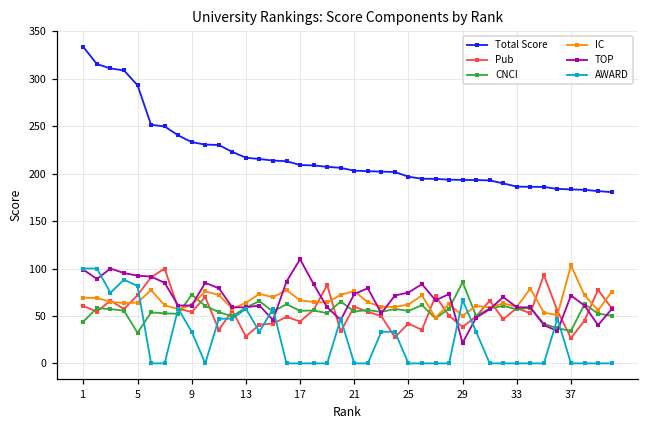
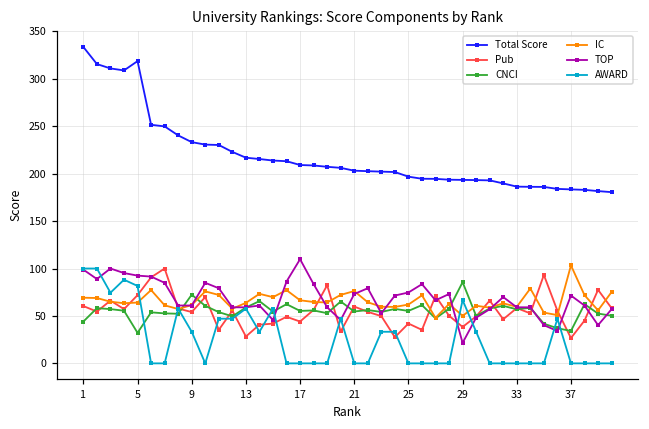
  {
    "Total Score": {
      "1": 330,
-     "5": 290,
+     "5": 320,
      "9": 230,
      "13": 220,
      "17": 210,
      "21": 200,
      "25": 200,
      "29": 190,
      "33": 190,
      "37": 180
    },
    "Pub": {
      "1": 60,
      "5": 70,
      "9": 50,
      "13": 30,
      "17": 40,
      "21": 60,
      "25": 40,
      "29": 40,
      "37": 30
    },
    "CNCI": {
      "1": 40,
      "5": 30,
      "9": 70,
      "17": 60,
      "21": 50,
      "25": 60,
      "29": 90,
      "37": 30
    },
    "IC": {
      "1": 70,
      "5": 60,
      "13": 60,
      "17": 70,
      "21": 80,
      "25": 60,
      "29": 50,
      "37": 100
    },
    "TOP": {
      "5": 90,
      "17": 110,
      "21": 70,
      "25": 70,
      "29": 20,
      "37": 70
    },
    "AWARD": {
      "5": 80,
      "9": 30,
      "17": 0,
      "21": 0,
      "25": 0,
      "29": 70,
      "33": 0,
      "37": 0
    }
  }
